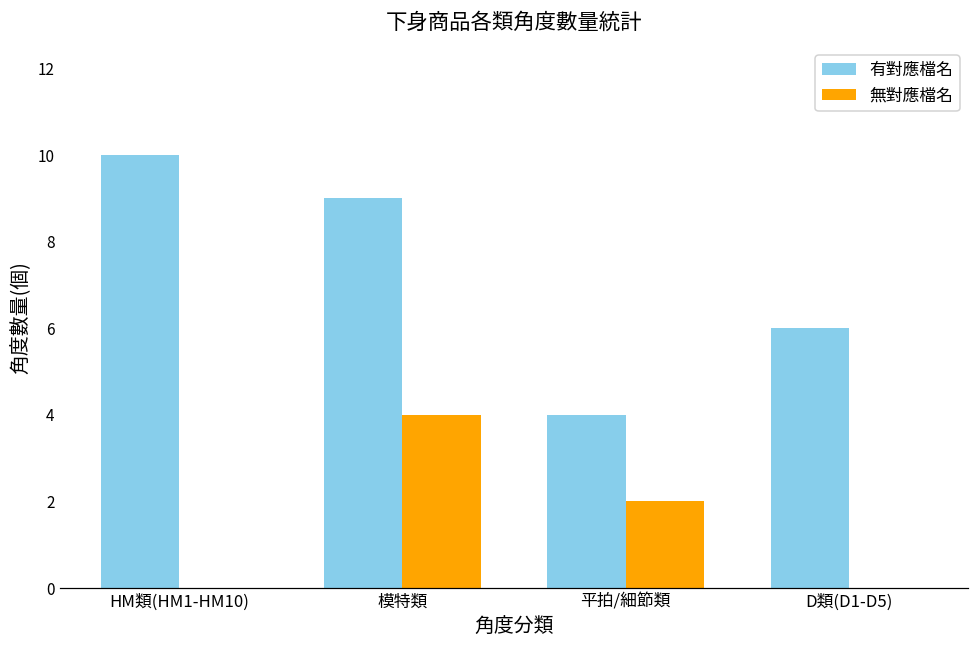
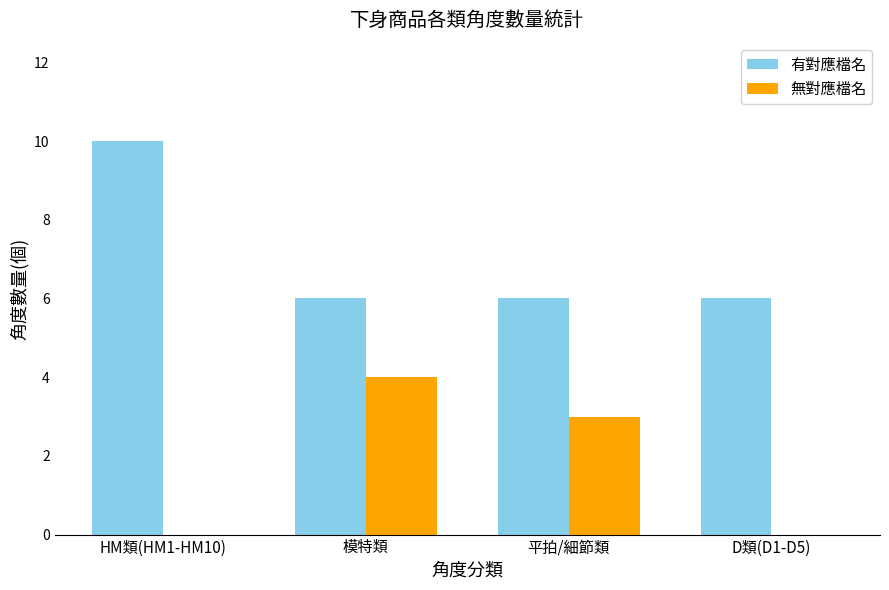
  {
    "有對應檔名": {
      "HM類(HM1-HM10)": 10,
-     "模特類": 9,
-     "平拍/細節類": 4,
+     "模特類": 6,
+     "平拍/細節類": 6,
      "D類(D1-D5)": 6
    },
    "無對應檔名": {
      "HM類(HM1-HM10)": 0,
      "模特類": 4,
-     "平拍/細節類": 2,
+     "平拍/細節類": 3,
      "D類(D1-D5)": 0
    }
  }
